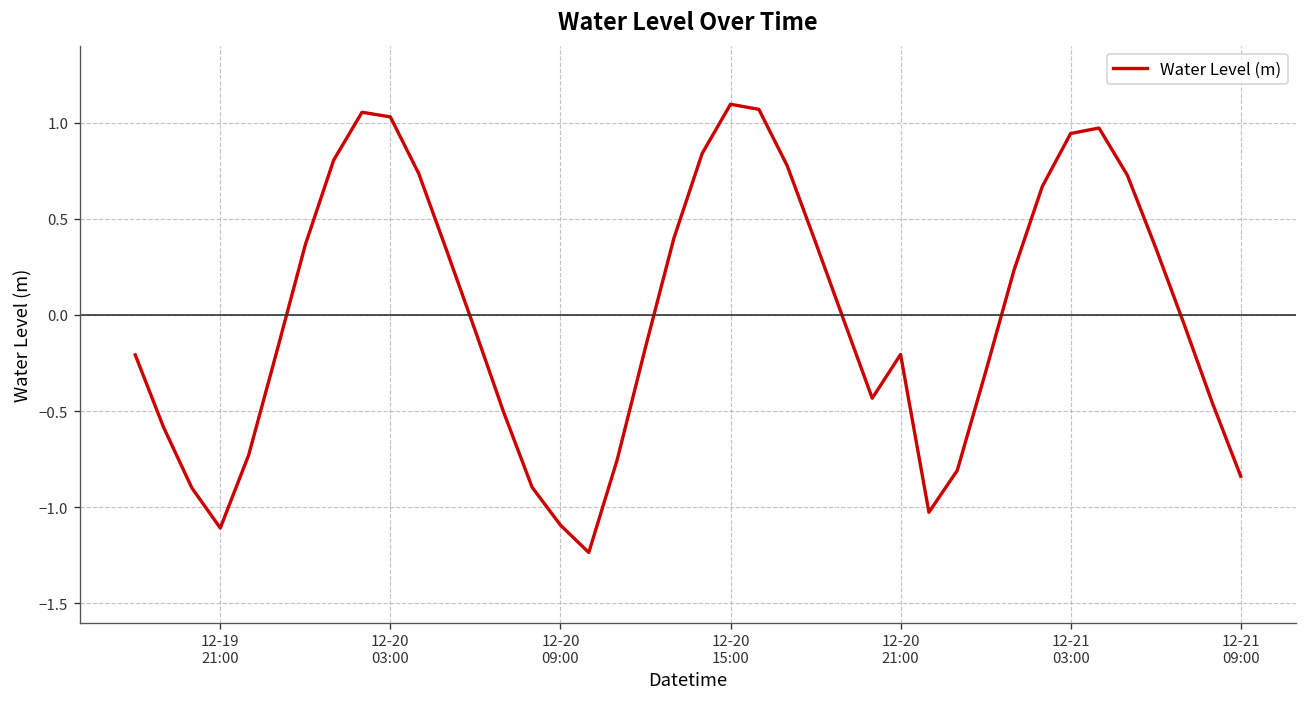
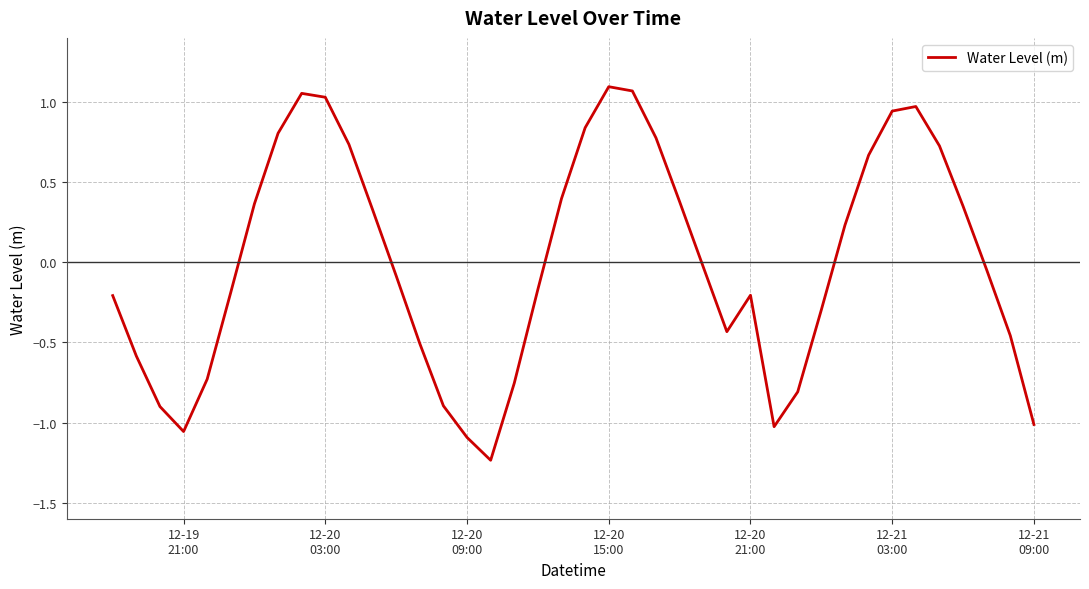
  {
-   "12-19 21:00": -1.11,
+   "12-19 21:00": -1.06,
    "12-20 03:00": 1.03,
    "12-20 09:00": -1.09,
    "12-20 15:00": 1.10,
    "12-20 21:00": -0.21,
    "12-21 03:00": 0.94,
-   "12-21 09:00": -0.84
+   "12-21 09:00": -1.01
  }
